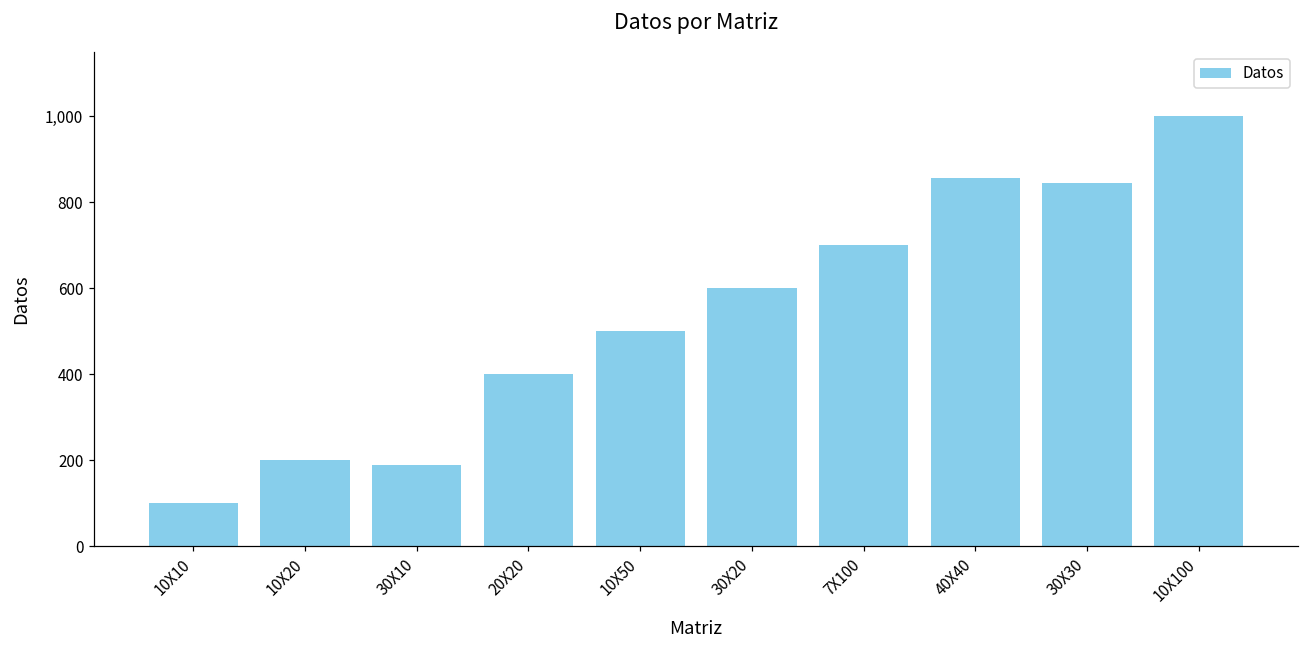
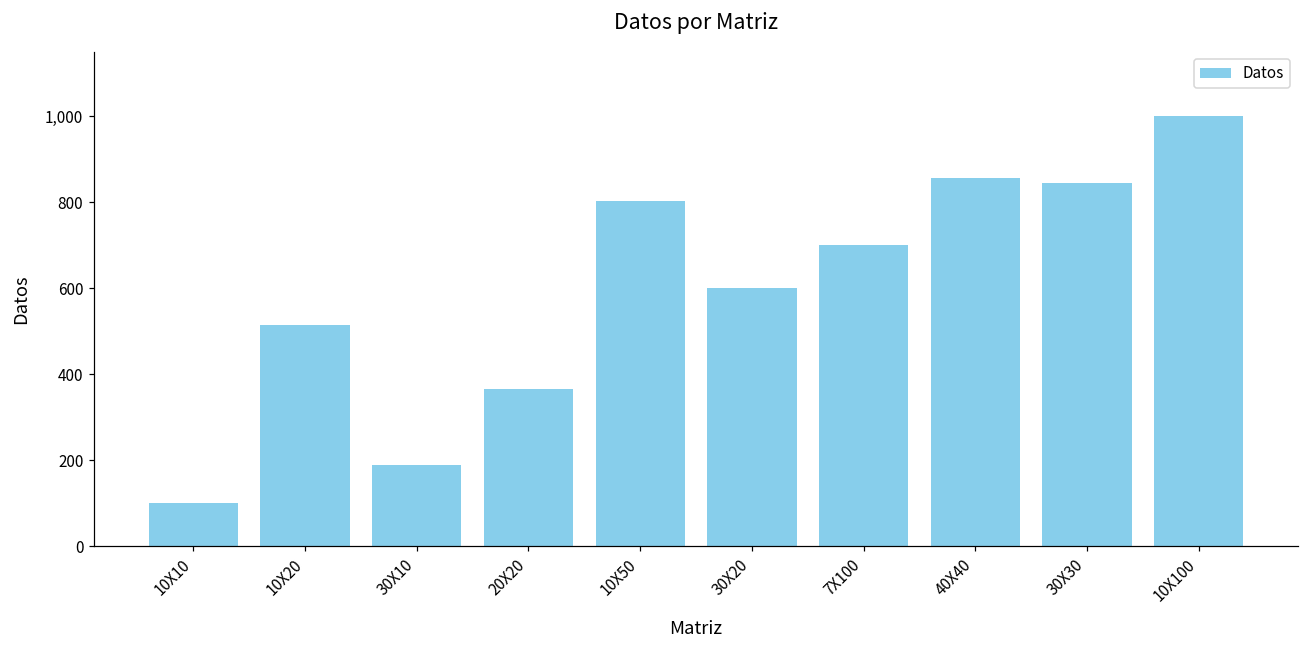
  {
    "10X10": "100",
-   "10X20": "200",
+   "10X20": "510",
    "30X10": "190",
-   "20X20": "400",
-   "10X50": "500",
+   "20X20": "360",
+   "10X50": "800",
    "30X20": "600",
    "7X100": "700",
    "40X40": "860",
    "30X30": "840",
    "10X100": "1,000"
  }
